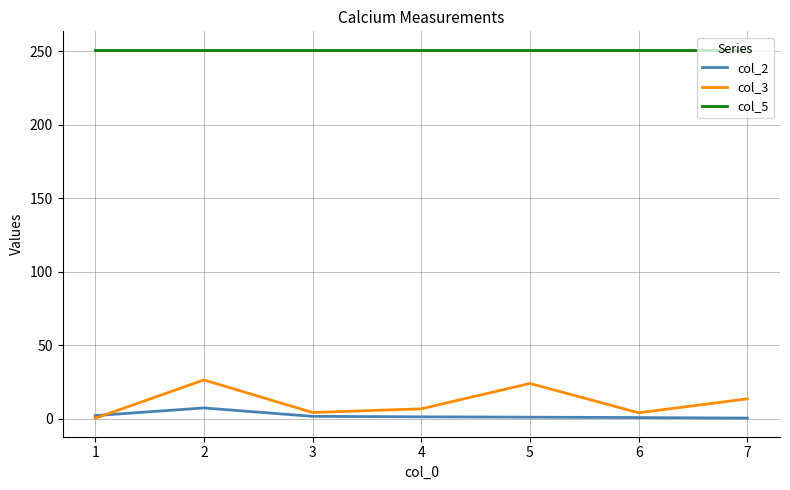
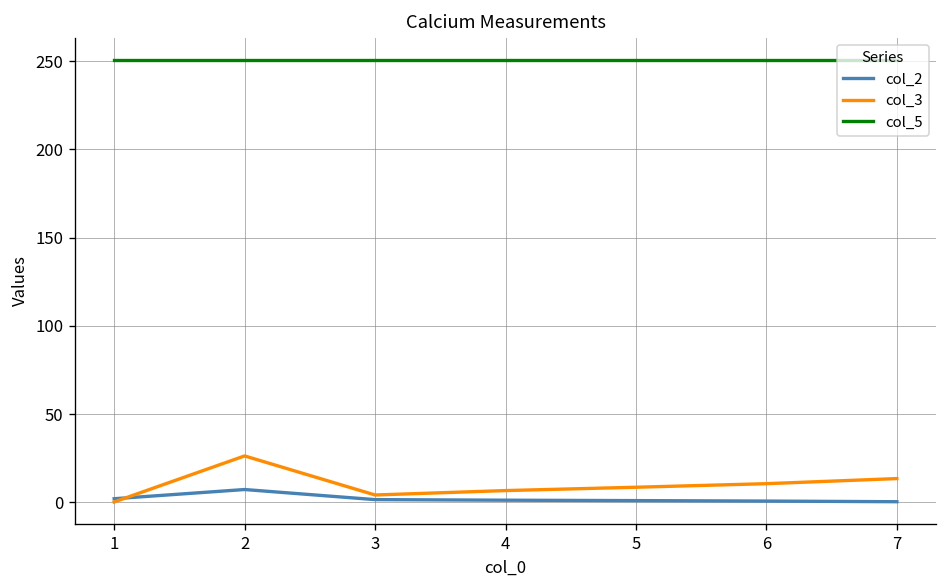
  {
    "col_2": {
      "1": 2,
      "2": 7,
      "3": 2,
      "4": 1,
      "5": 1,
      "6": 1,
      "7": 0
    },
    "col_3": {
      "1": 0,
      "2": 26,
      "3": 4,
      "4": 7,
-     "5": 24,
-     "6": 4,
+     "5": 9,
+     "6": 11,
      "7": 13
    },
    "col_5": {
      "1": 251,
      "2": 251,
      "3": 251,
      "4": 251,
      "5": 251,
      "6": 251
    }
  }
